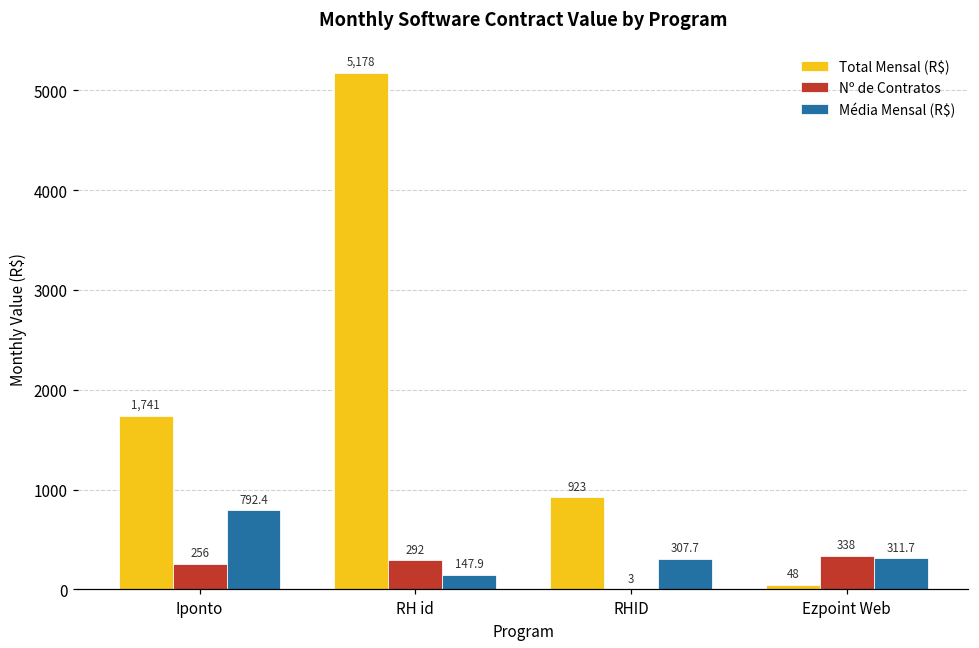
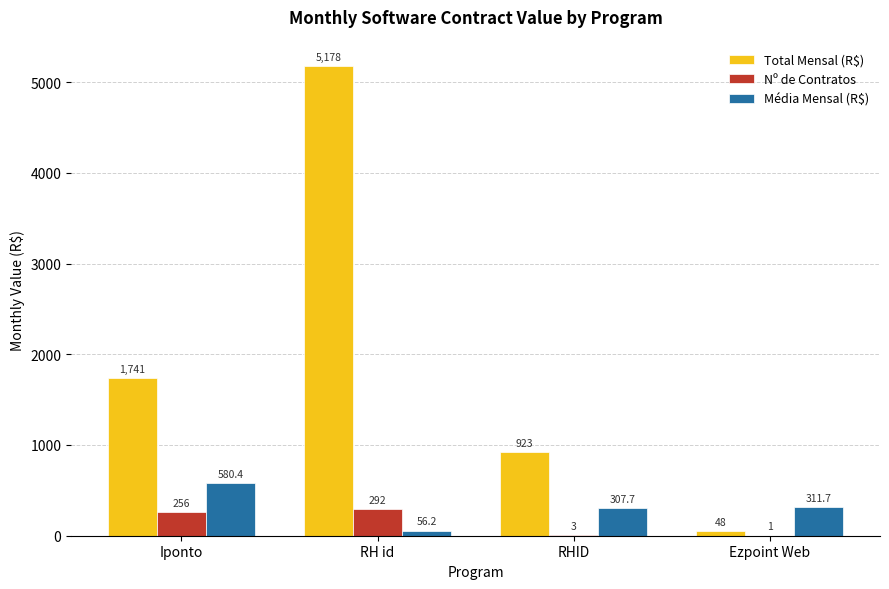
  {
    "Total Mensal (R$)": {
      "Iponto": "1,741",
      "RH id": "5,178",
      "RHID": "923",
      "Ezpoint Web": "48"
    },
    "Nº de Contratos": {
      "Iponto": "256",
      "RH id": "292",
      "RHID": "3",
-     "Ezpoint Web": "338"
+     "Ezpoint Web": "1"
    },
    "Média Mensal (R$)": {
-     "Iponto": "792.4",
-     "RH id": "147.9",
+     "Iponto": "580.4",
+     "RH id": "56.2",
      "RHID": "307.7",
      "Ezpoint Web": "311.7"
    }
  }
